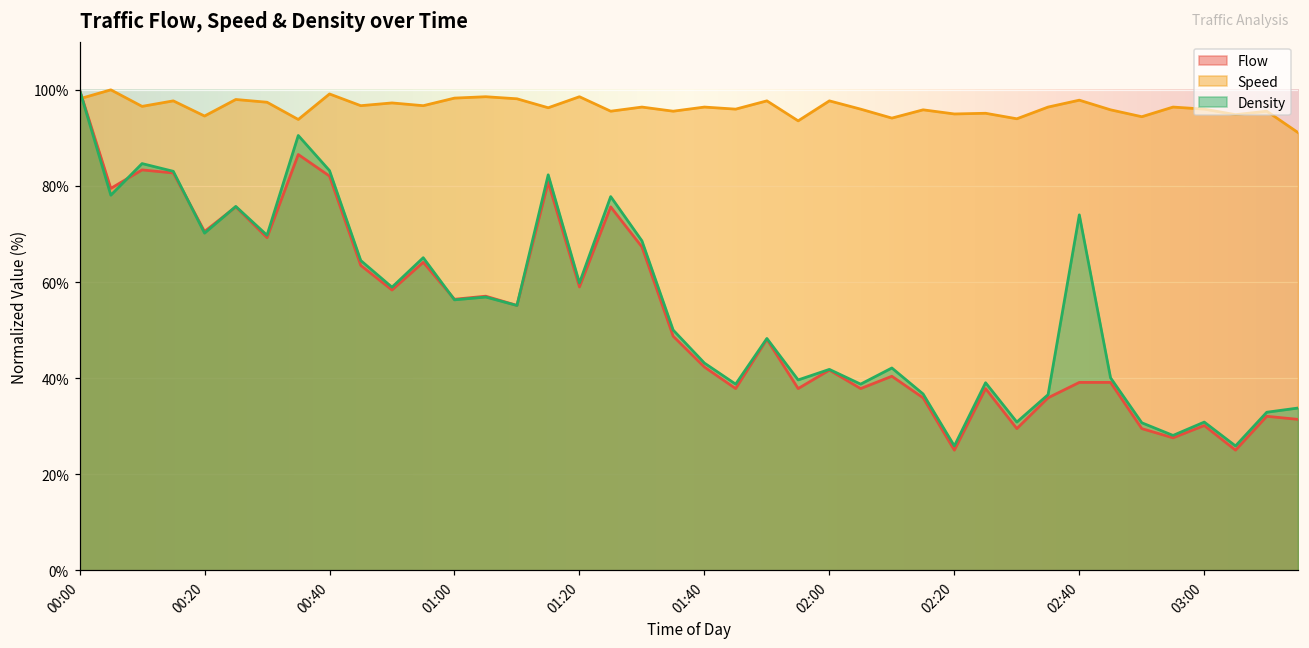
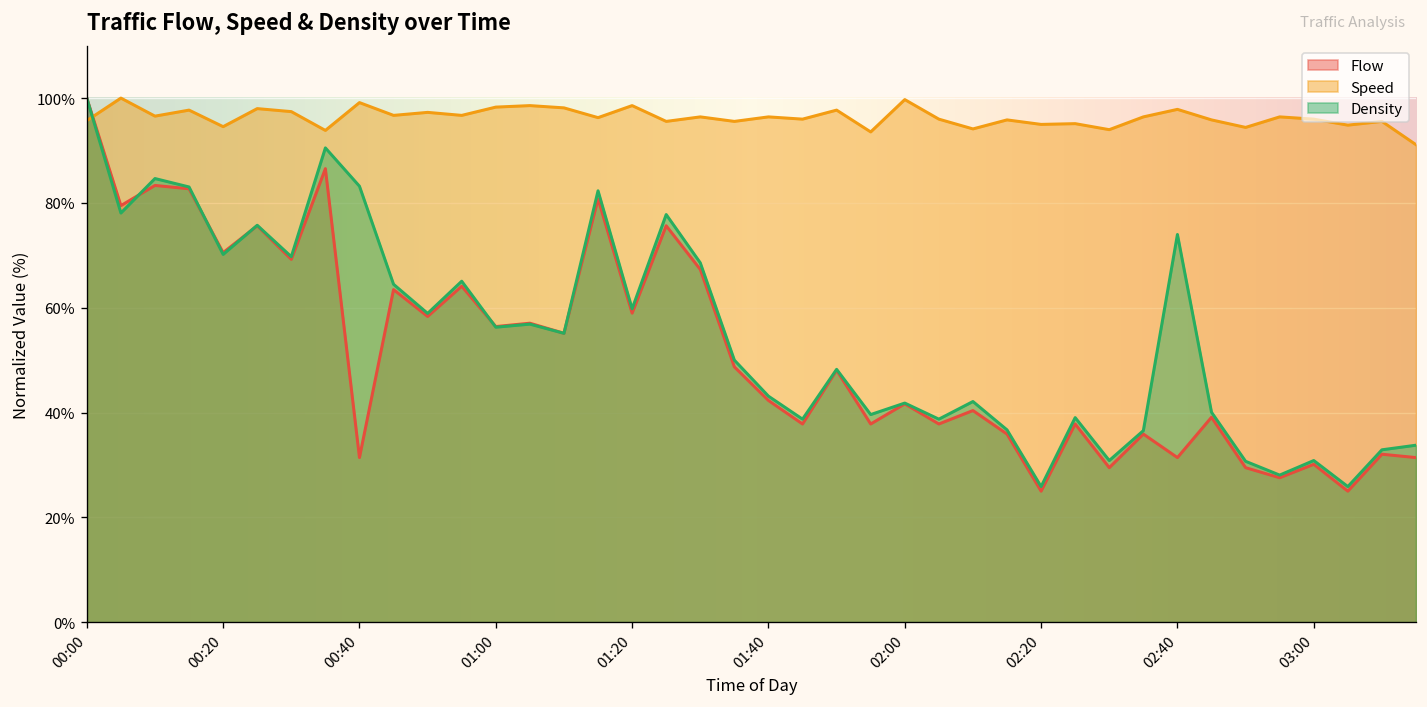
  {
    "Flow": {
-     "00:40": "82%",
+     "00:40": "31%",
      "01:20": "59%",
      "01:40": "42%",
      "02:20": "25%",
-     "02:40": "39%",
+     "02:40": "31%",
      "03:00": "30%"
    },
    "Speed": {
-     "00:00": "98%",
+     "00:00": "96%",
      "00:20": "95%",
      "00:40": "99%",
      "01:00": "98%",
      "01:20": "99%",
      "01:40": "96%",
-     "02:00": "98%",
+     "02:00": "100%",
      "02:20": "95%",
      "02:40": "98%"
    },
    "Density": {
      "00:40": "83%",
      "01:20": "60%",
      "01:40": "43%",
      "02:20": "26%",
      "02:40": "74%",
      "03:00": "31%"
    }
  }
